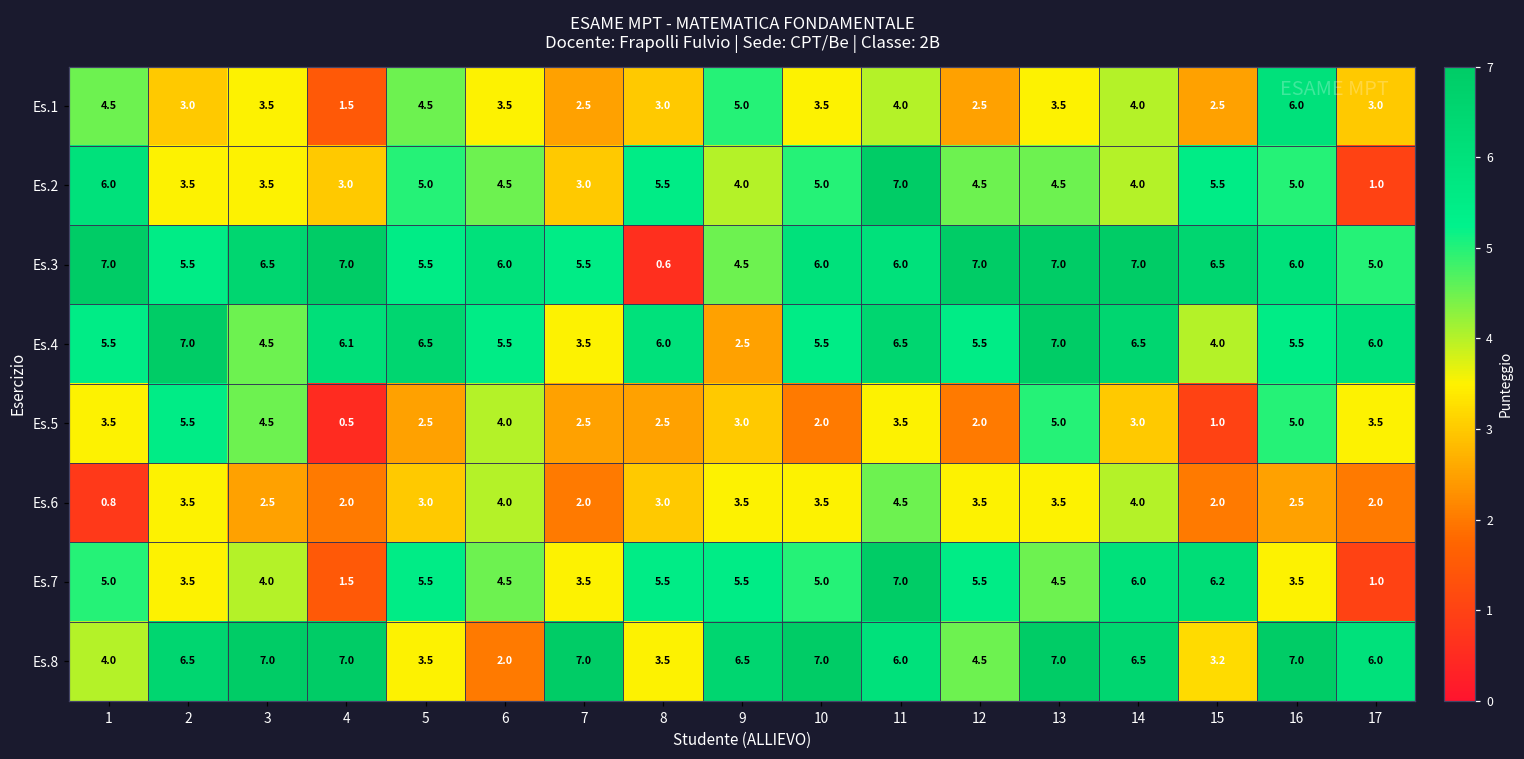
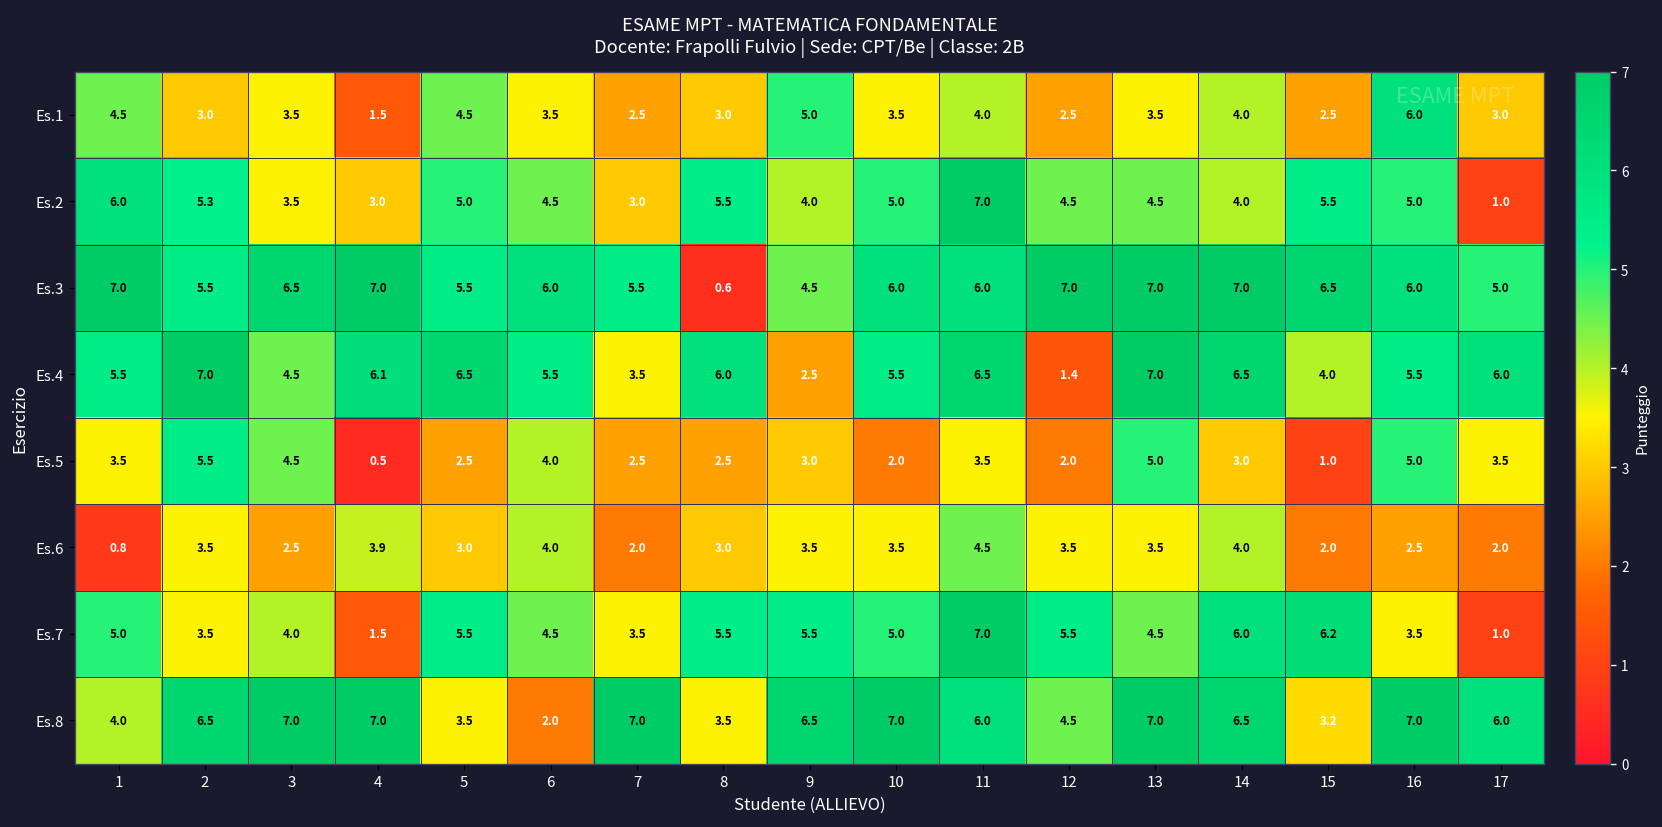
  {
    "Es.1": {
      "1": 4.5,
      "2": 3.0,
      "3": 3.5,
      "4": 1.5,
      "5": 4.5,
      "6": 3.5,
      "7": 2.5,
      "8": 3.0,
      "9": 5.0,
      "10": 3.5,
      "11": 4.0,
      "12": 2.5,
      "13": 3.5,
      "14": 4.0,
      "15": 2.5,
      "17": 3.0
    },
    "Es.2": {
      "1": 6.0,
-     "2": 3.5,
+     "2": 5.3,
      "3": 3.5,
      "4": 3.0,
      "5": 5.0,
      "6": 4.5,
      "7": 3.0,
      "8": 5.5,
      "9": 4.0,
      "10": 5.0,
      "11": 7.0,
      "12": 4.5,
      "13": 4.5,
      "14": 4.0,
      "15": 5.5,
      "16": 5.0,
      "17": 1.0
    },
    "Es.3": {
      "1": 7.0,
      "2": 5.5,
      "3": 6.5,
      "4": 7.0,
      "5": 5.5,
      "6": 6.0,
      "7": 5.5,
      "8": 0.6,
      "9": 4.5,
      "10": 6.0,
      "11": 6.0,
      "12": 7.0,
      "13": 7.0,
      "14": 7.0,
      "15": 6.5,
      "16": 6.0,
      "17": 5.0
    },
    "Es.4": {
      "1": 5.5,
      "2": 7.0,
      "3": 4.5,
      "4": 6.1,
      "5": 6.5,
      "6": 5.5,
      "7": 3.5,
      "8": 6.0,
      "9": 2.5,
      "10": 5.5,
      "11": 6.5,
-     "12": 5.5,
+     "12": 1.4,
      "13": 7.0,
      "14": 6.5,
      "15": 4.0,
      "16": 5.5,
      "17": 6.0
    },
    "Es.5": {
      "1": 3.5,
      "2": 5.5,
      "3": 4.5,
      "4": 0.5,
      "5": 2.5,
      "6": 4.0,
      "7": 2.5,
      "8": 2.5,
      "9": 3.0,
      "10": 2.0,
      "11": 3.5,
      "12": 2.0,
      "13": 5.0,
      "14": 3.0,
      "15": 1.0,
      "16": 5.0,
      "17": 3.5
    },
    "Es.6": {
      "1": 0.8,
      "2": 3.5,
      "3": 2.5,
-     "4": 2.0,
+     "4": 3.9,
      "5": 3.0,
      "6": 4.0,
      "7": 2.0,
      "8": 3.0,
      "9": 3.5,
      "10": 3.5,
      "11": 4.5,
      "12": 3.5,
      "13": 3.5,
      "14": 4.0,
      "15": 2.0,
      "16": 2.5,
      "17": 2.0
    },
    "Es.7": {
      "1": 5.0,
      "2": 3.5,
      "3": 4.0,
      "4": 1.5,
      "5": 5.5,
      "6": 4.5,
      "7": 3.5,
      "8": 5.5,
      "9": 5.5,
      "10": 5.0,
      "11": 7.0,
      "12": 5.5,
      "13": 4.5,
      "14": 6.0,
      "15": 6.2,
      "16": 3.5,
      "17": 1.0
    },
    "Es.8": {
      "1": 4.0,
      "2": 6.5,
      "3": 7.0,
      "4": 7.0,
      "5": 3.5,
      "6": 2.0,
      "7": 7.0,
      "8": 3.5,
      "9": 6.5,
      "10": 7.0,
      "11": 6.0,
      "12": 4.5,
      "13": 7.0,
      "14": 6.5,
      "15": 3.2,
      "16": 7.0,
      "17": 6.0
    }
  }
